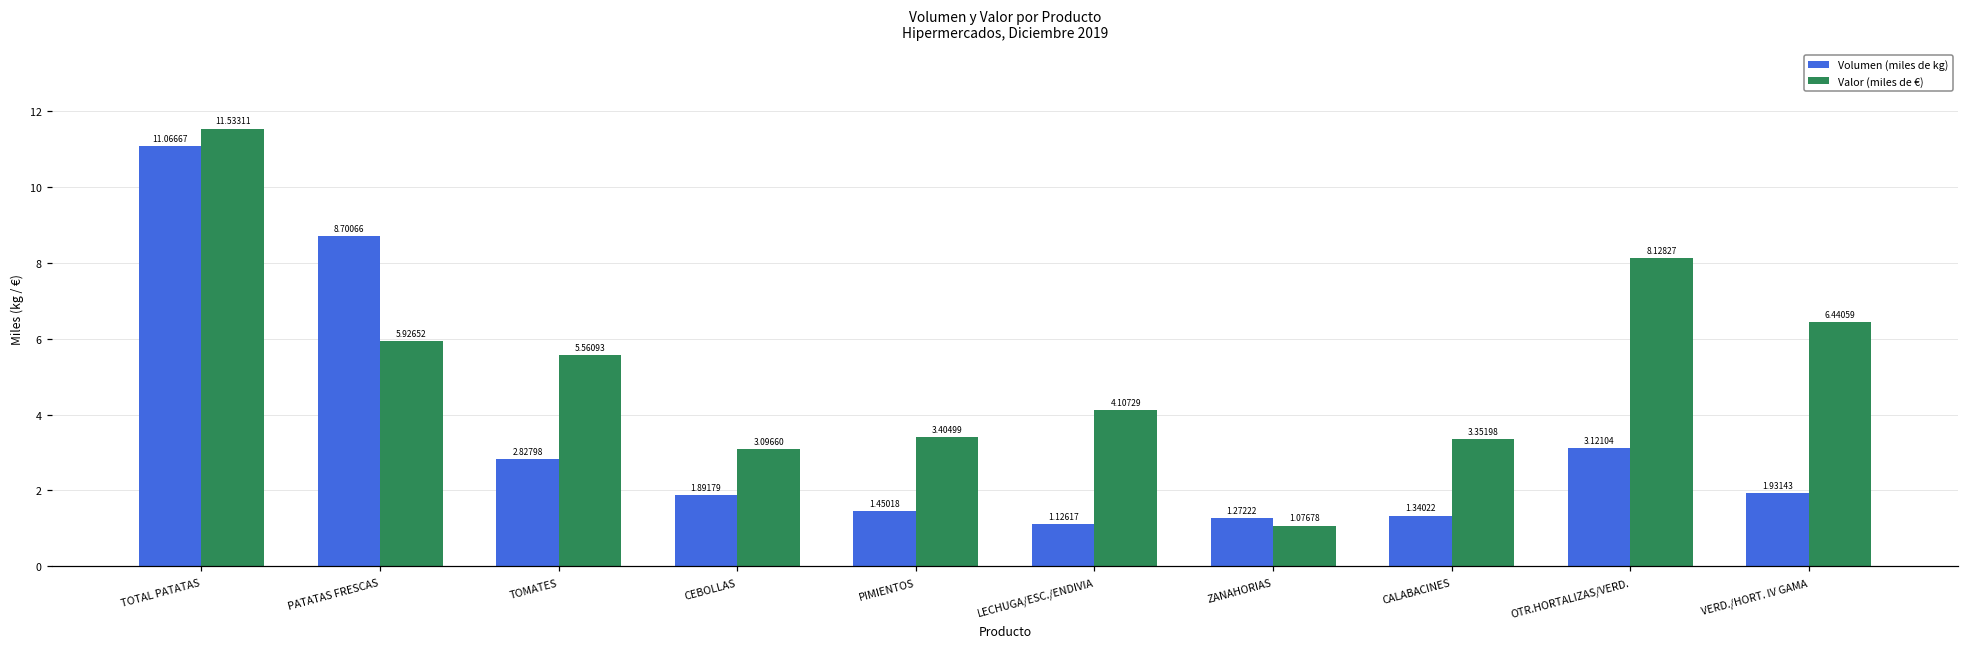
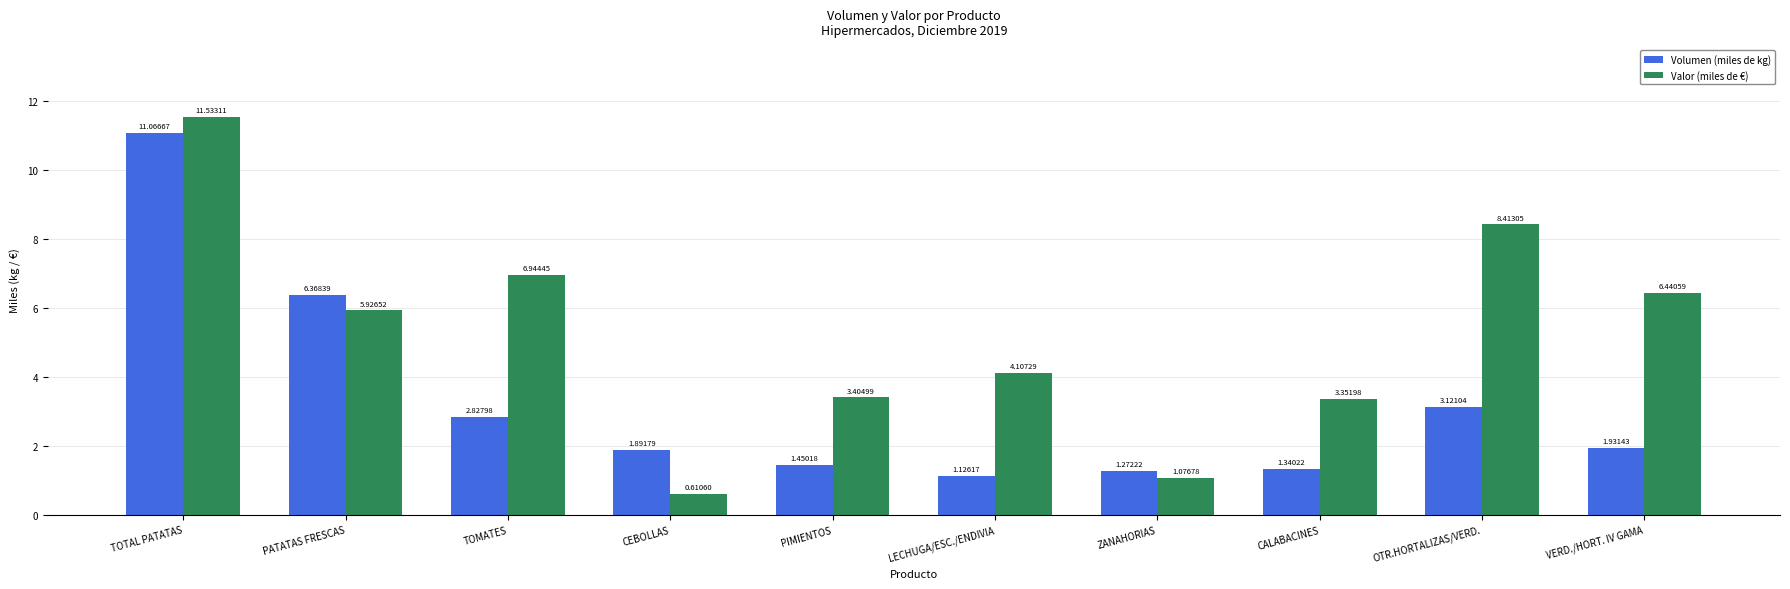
  {
    "Volumen (miles de kg)": {
      "TOTAL PATATAS": 11.06667,
-     "PATATAS FRESCAS": 8.70066,
+     "PATATAS FRESCAS": 6.36839,
      "TOMATES": 2.82798,
      "CEBOLLAS": 1.89179,
      "PIMIENTOS": 1.45018,
      "LECHUGA/ESC./ENDIVIA": 1.12617,
      "ZANAHORIAS": 1.27222,
      "CALABACINES": 1.34022,
      "OTR.HORTALIZAS/VERD.": 3.12104,
      "VERD./HORT. IV GAMA": 1.93143
    },
    "Valor (miles de €)": {
      "TOTAL PATATAS": 11.53311,
      "PATATAS FRESCAS": 5.92652,
-     "TOMATES": 5.56093,
-     "CEBOLLAS": 3.09660,
+     "TOMATES": 6.94445,
+     "CEBOLLAS": 0.61060,
      "PIMIENTOS": 3.40499,
      "LECHUGA/ESC./ENDIVIA": 4.10729,
      "ZANAHORIAS": 1.07678,
      "CALABACINES": 3.35198,
-     "OTR.HORTALIZAS/VERD.": 8.12827,
+     "OTR.HORTALIZAS/VERD.": 8.41305,
      "VERD./HORT. IV GAMA": 6.44059
    }
  }
